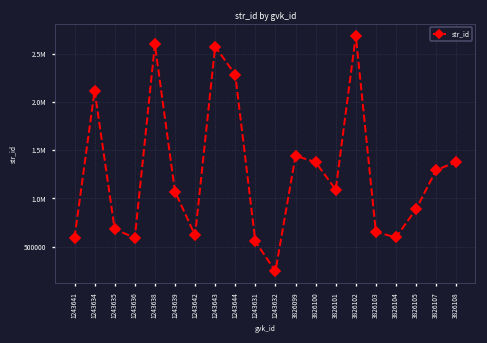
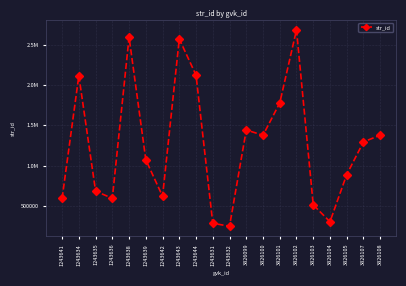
  {
    "1243641": 600000,
    "1243634": 2100000,
    "1243635": 700000,
    "1243636": 600000,
    "1243638": 2600000,
    "1243639": 1100000,
    "1243642": 600000,
    "1243643": 2600000,
-   "1243644": 2300000,
-   "1243631": 600000,
+   "1243644": 2100000,
+   "1243631": 300000,
    "1243632": 200000,
    "3826099": 1400000,
    "3826100": 1400000,
-   "3826101": 1100000,
+   "3826101": 1800000,
    "3826102": 2700000,
-   "3826103": 700000,
-   "3826104": 600000,
+   "3826103": 500000,
+   "3826104": 300000,
    "3826105": 900000,
    "3826107": 1300000,
    "3826108": 1400000
  }
